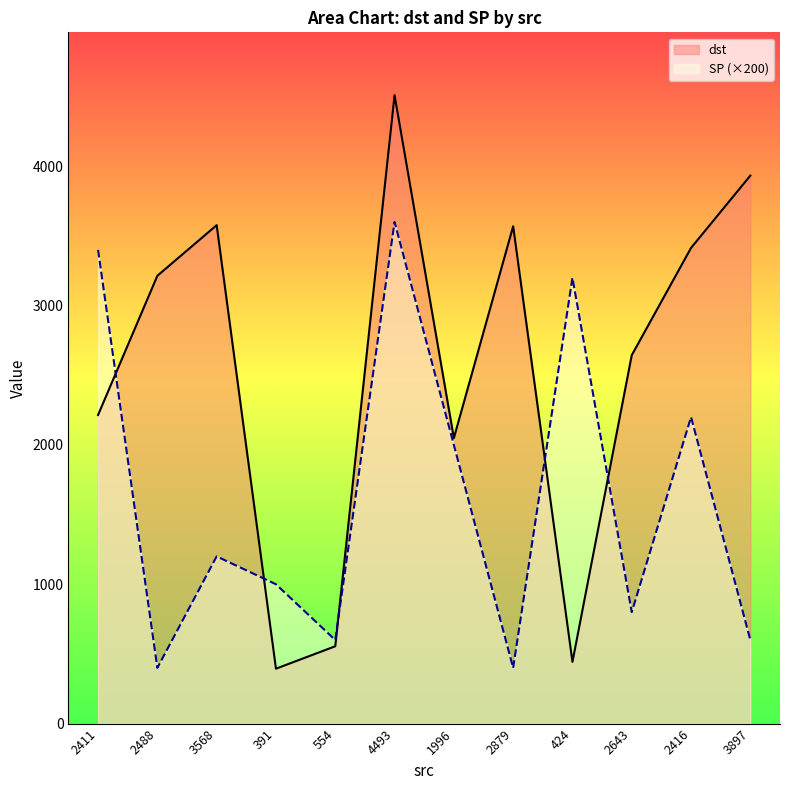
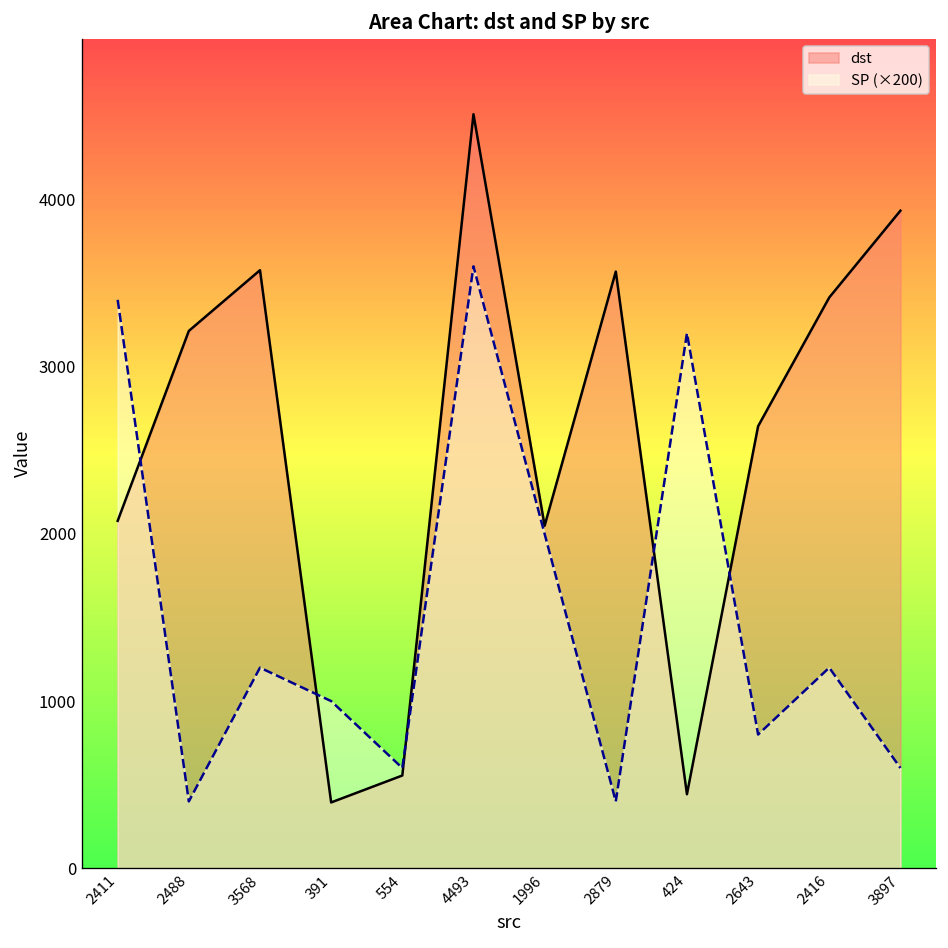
  {
    "dst": {
-     "2411": 2220,
+     "2411": 2080,
      "2488": 3210,
      "3568": 3580,
      "391": 390,
      "554": 560,
      "4493": 4510,
      "1996": 2050,
      "2879": 3570,
      "424": 440,
      "2643": 2640,
      "2416": 3410,
      "3897": 3930
    },
    "SP (×200)": {
      "2411": 3400,
      "2488": 400,
      "3568": 1200,
      "391": 1000,
      "554": 600,
      "4493": 3600,
      "1996": 2000,
      "2879": 400,
      "424": 3200,
      "2643": 800,
-     "2416": 2200,
+     "2416": 1200,
      "3897": 600
    }
  }
